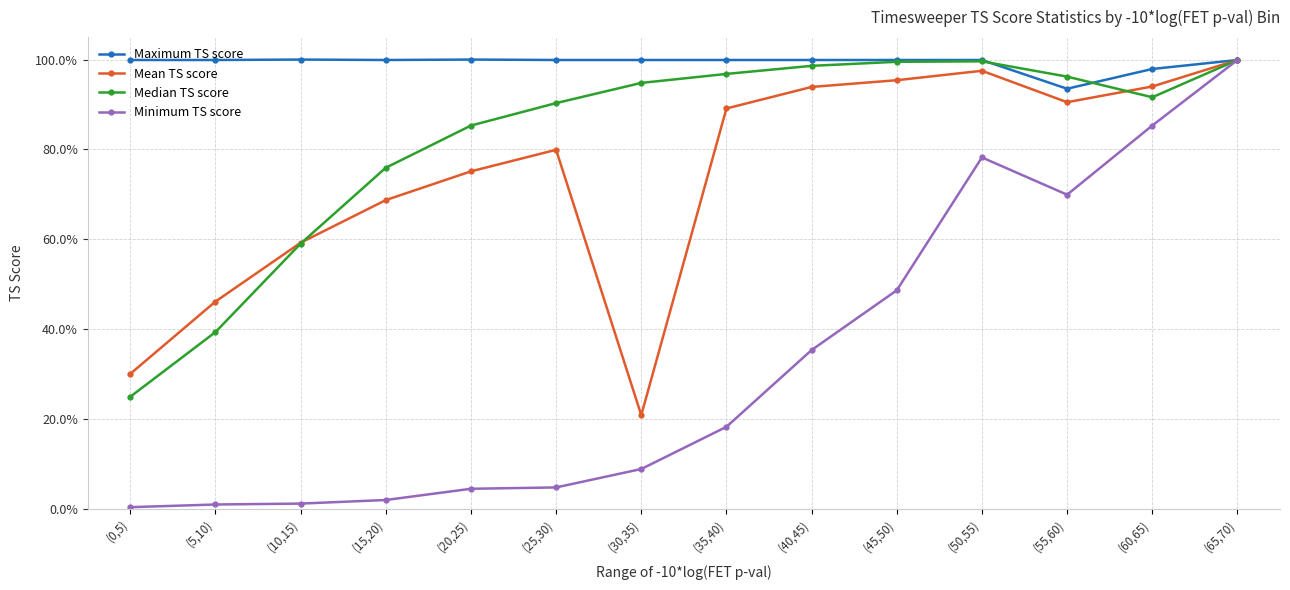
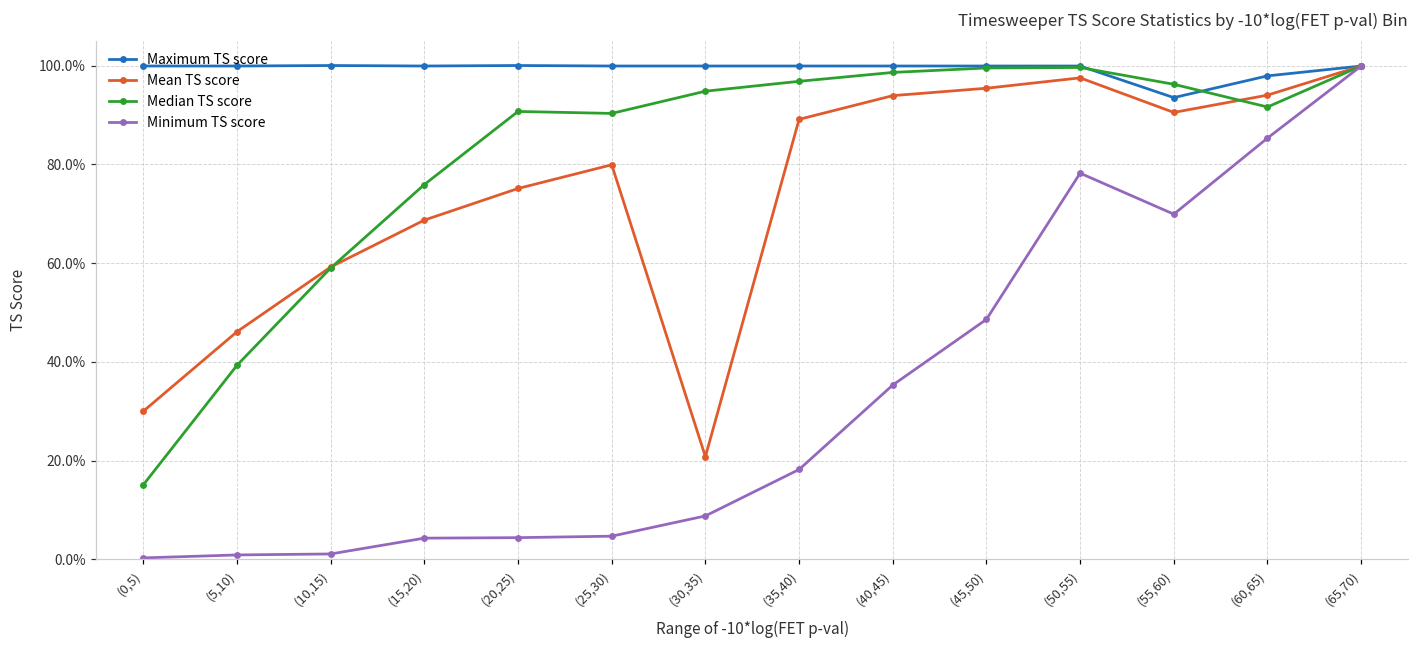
  {
    "Maximum TS score": {
      "(0,5)": "100%",
      "(5,10)": "100%",
      "(10,15)": "100%",
      "(15,20)": "100%",
      "(20,25)": "100%",
      "(25,30)": "100%",
      "(30,35)": "100%",
      "(35,40)": "100%",
      "(40,45)": "100%",
      "(55,60)": "94%",
      "(60,65)": "98%"
    },
    "Mean TS score": {
      "(0,5)": "30%",
      "(5,10)": "46%",
      "(15,20)": "69%",
      "(20,25)": "75%",
      "(25,30)": "80%",
      "(30,35)": "21%",
      "(35,40)": "89%",
      "(40,45)": "94%",
      "(45,50)": "95%",
      "(50,55)": "98%",
      "(55,60)": "91%",
      "(60,65)": "94%"
    },
    "Median TS score": {
-     "(0,5)": "25%",
+     "(0,5)": "15%",
      "(5,10)": "39%",
      "(15,20)": "76%",
-     "(20,25)": "85%",
+     "(20,25)": "91%",
      "(25,30)": "90%",
      "(30,35)": "95%",
      "(35,40)": "97%",
      "(40,45)": "99%",
      "(55,60)": "96%",
      "(60,65)": "92%"
    },
    "Minimum TS score": {
      "(0,5)": "0%",
      "(5,10)": "1%",
      "(10,15)": "1%",
-     "(15,20)": "2%",
+     "(15,20)": "4%",
      "(20,25)": "4%",
      "(25,30)": "5%",
      "(30,35)": "9%",
      "(35,40)": "18%",
      "(40,45)": "35%",
      "(45,50)": "49%",
      "(50,55)": "78%",
      "(55,60)": "70%",
      "(60,65)": "85%"
    }
  }
